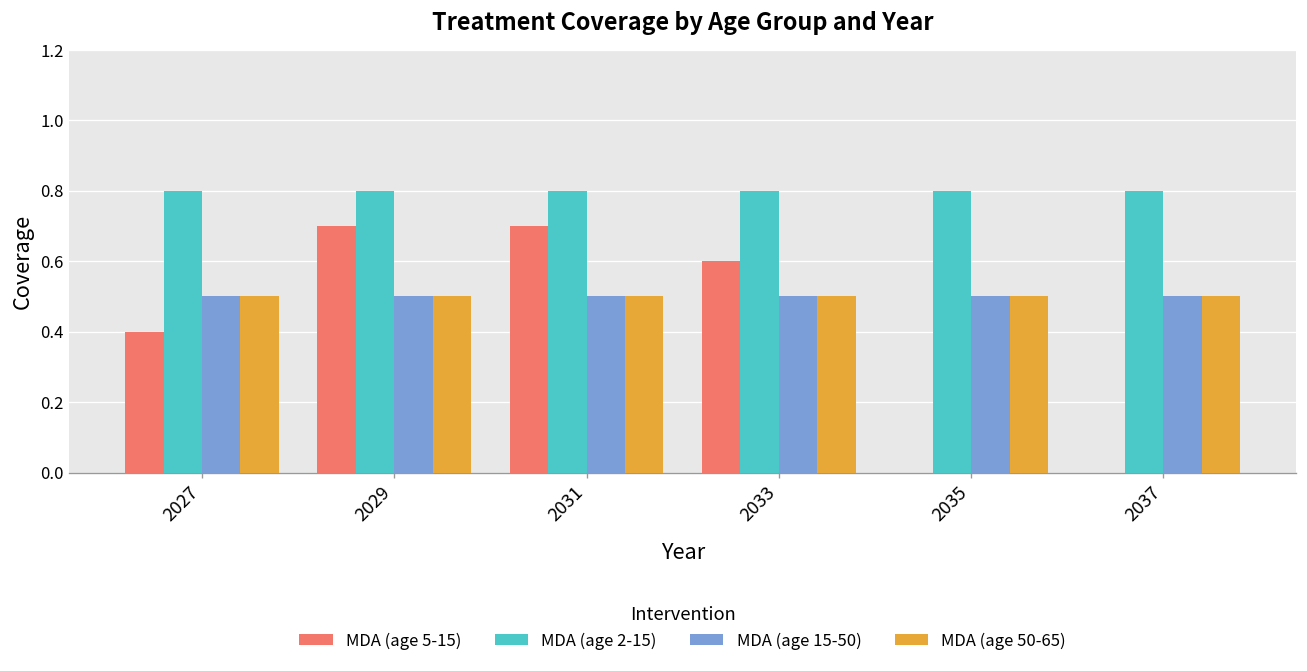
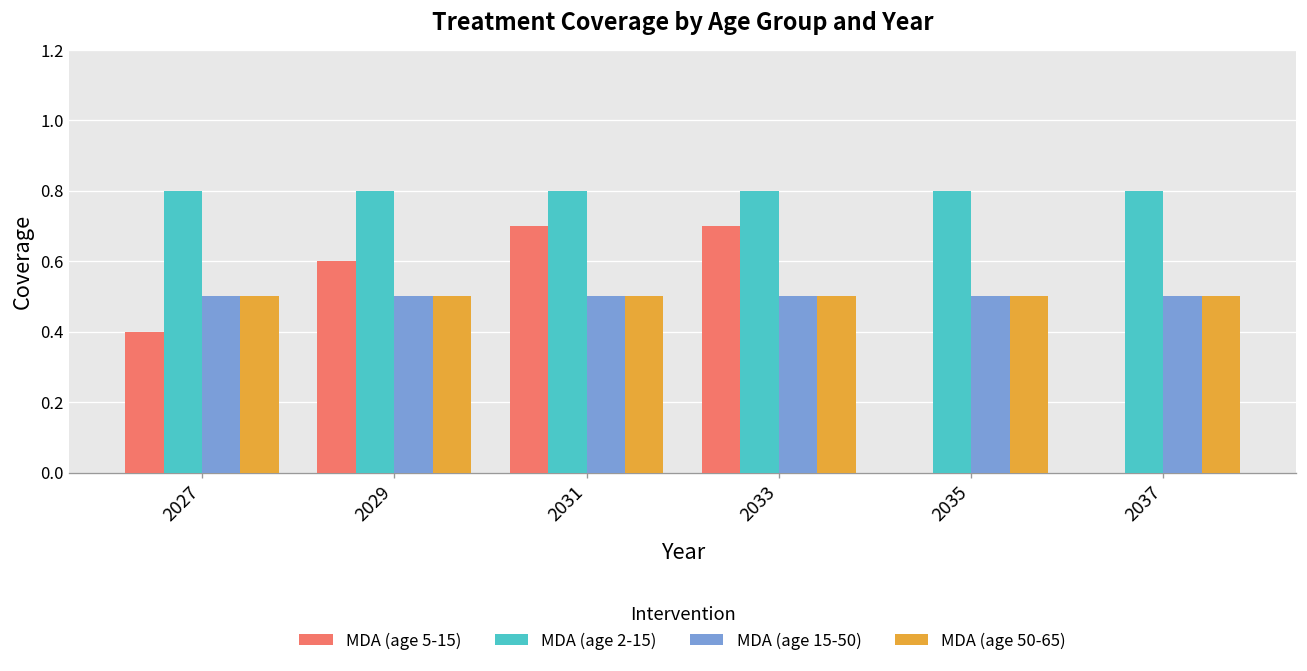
  {
    "MDA (age 5-15)": {
      "2027": 0.4,
-     "2029": 0.7,
+     "2029": 0.6,
      "2031": 0.7,
-     "2033": 0.6,
+     "2033": 0.7,
      "2035": 0.0,
      "2037": 0.0
    },
    "MDA (age 2-15)": {
      "2027": 0.8,
      "2029": 0.8,
      "2031": 0.8,
      "2033": 0.8,
      "2035": 0.8,
      "2037": 0.8
    },
    "MDA (age 15-50)": {
      "2027": 0.5,
      "2029": 0.5,
      "2031": 0.5,
      "2033": 0.5,
      "2035": 0.5,
      "2037": 0.5
    },
    "MDA (age 50-65)": {
      "2027": 0.5,
      "2029": 0.5,
      "2031": 0.5,
      "2033": 0.5,
      "2035": 0.5,
      "2037": 0.5
    }
  }
